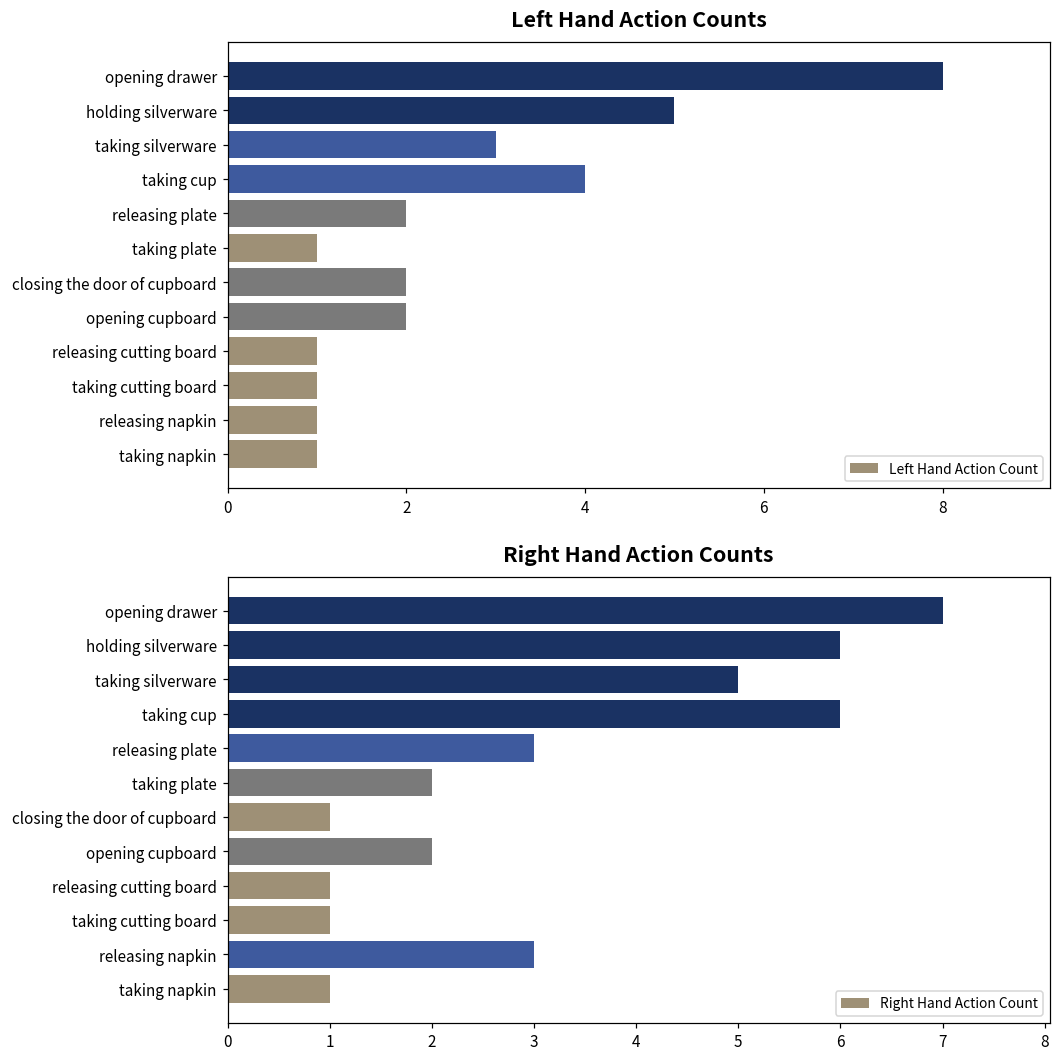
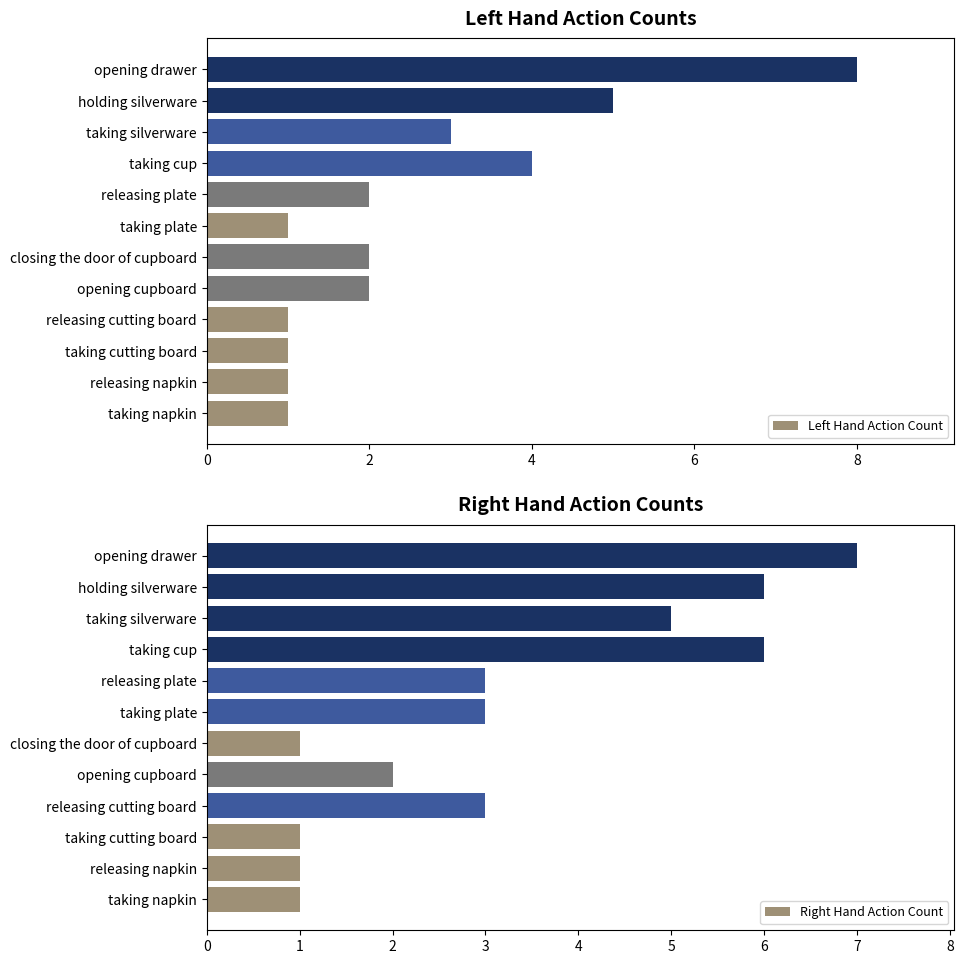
  {
    "Left Hand Action Counts": {
      "opening drawer": 8.0,
      "holding silverware": 5.0,
      "taking silverware": 3.0,
      "taking cup": 4.0,
      "releasing plate": 2.0,
      "taking plate": 1.0,
      "closing the door of cupboard": 2.0,
      "opening cupboard": 2.0,
      "releasing cutting board": 1.0,
      "taking cutting board": 1.0,
      "releasing napkin": 1.0,
      "taking napkin": 1.0
    },
    "Right Hand Action Counts": {
      "opening drawer": 7,
      "holding silverware": 6,
      "taking silverware": 5,
      "taking cup": 6,
      "releasing plate": 3,
-     "taking plate": 2,
+     "taking plate": 3,
      "closing the door of cupboard": 1,
      "opening cupboard": 2,
-     "releasing cutting board": 1,
+     "releasing cutting board": 3,
      "taking cutting board": 1,
-     "releasing napkin": 3,
+     "releasing napkin": 1,
      "taking napkin": 1
    }
  }
